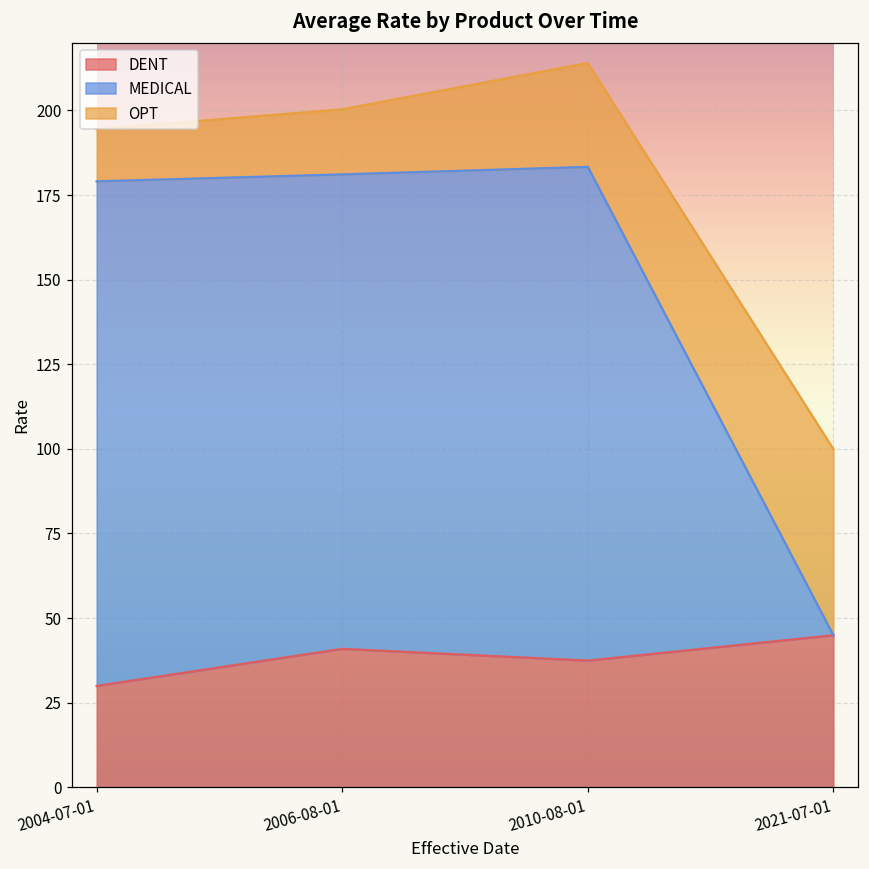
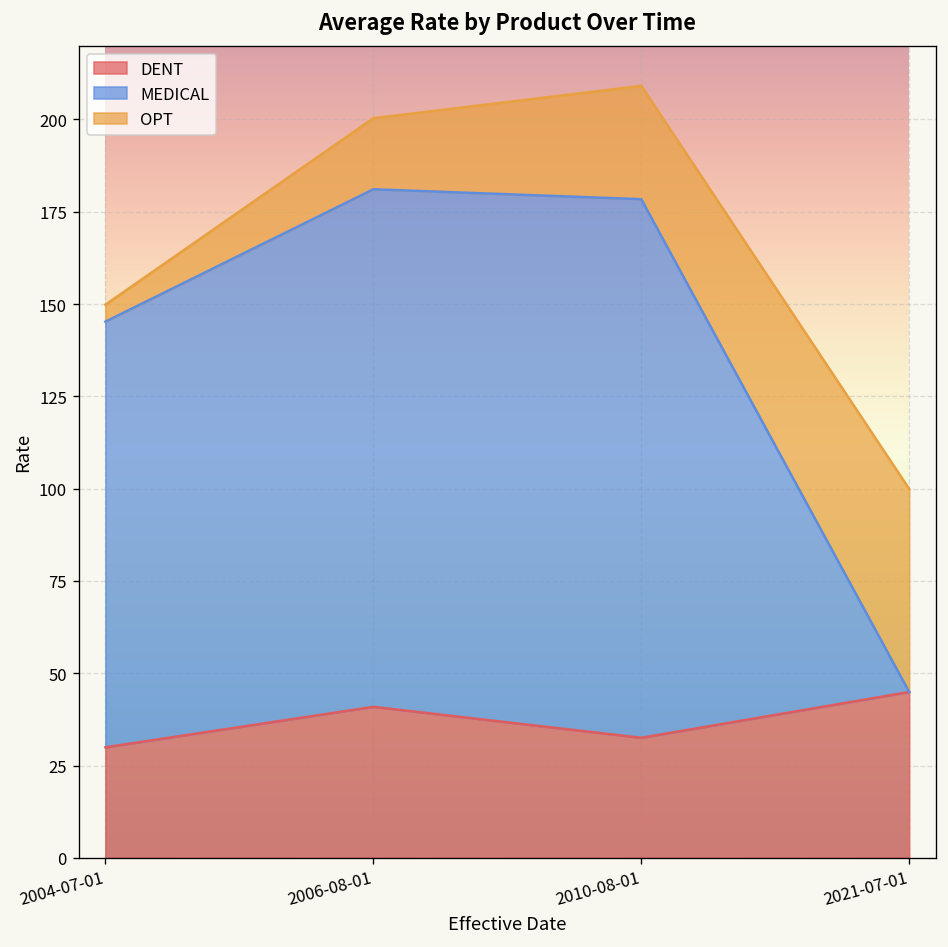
  {
    "DENT": {
      "2004-07-01": 30,
      "2006-08-01": 41,
-     "2010-08-01": 37
+     "2010-08-01": 33
    },
    "MEDICAL": {
-     "2004-07-01": 149,
+     "2004-07-01": 115,
      "2006-08-01": 140,
      "2010-08-01": 146
    },
    "OPT": {
-     "2004-07-01": 15,
+     "2004-07-01": 5,
      "2006-08-01": 19,
      "2010-08-01": 31,
      "2021-07-01": 55
    }
  }
